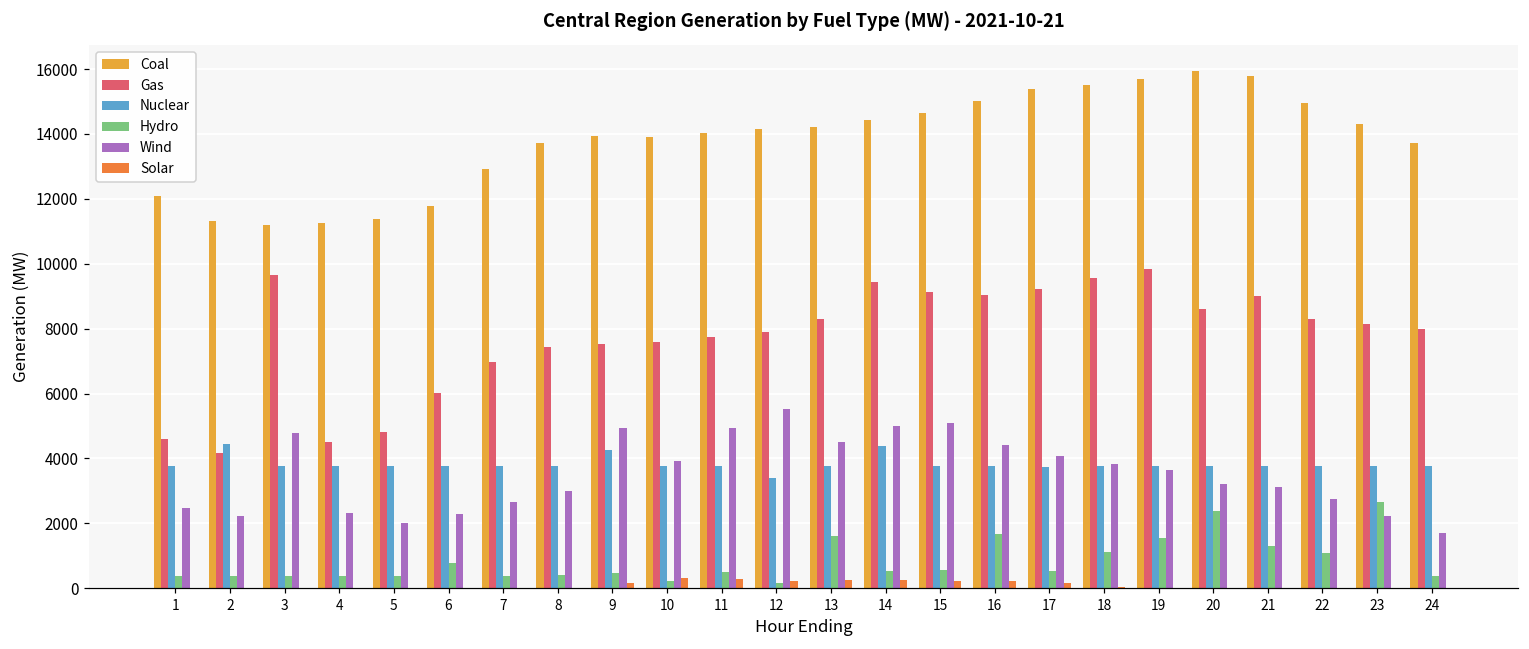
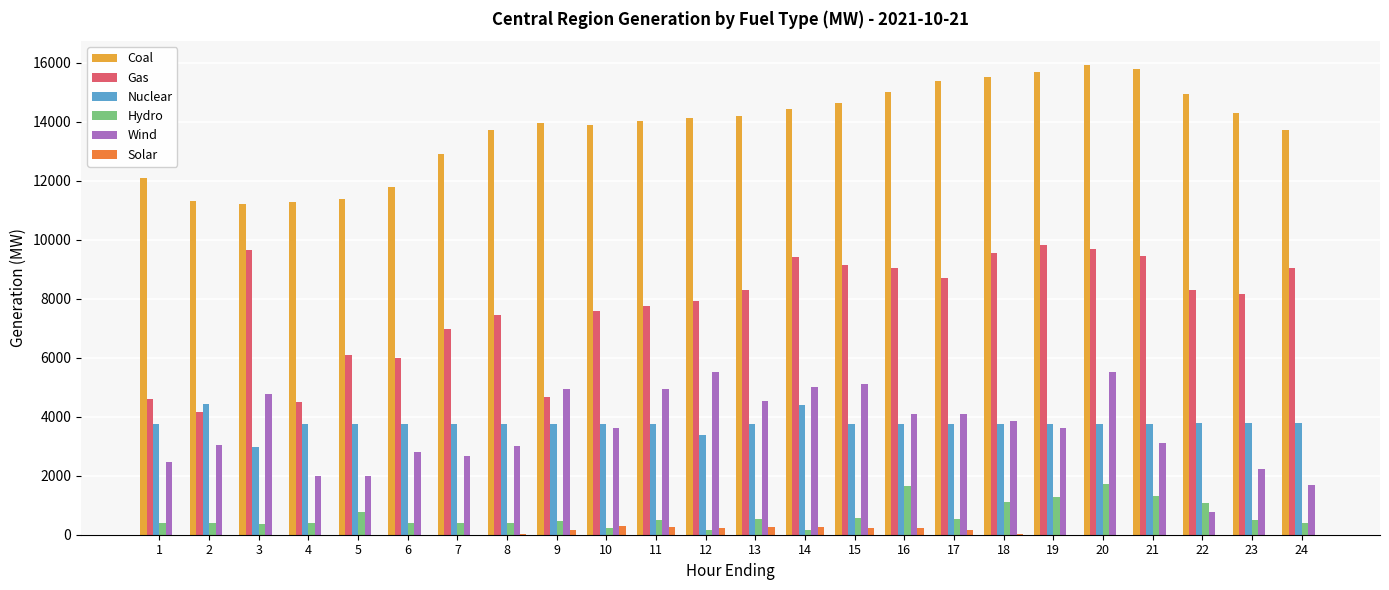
  {
    "Gas": {
      "1": 4600,
      "2": 4200,
      "3": 9600,
      "4": 4500,
-     "5": 4800,
+     "5": 6100,
      "6": 6000,
      "7": 7000,
      "8": 7400,
-     "9": 7500,
+     "9": 4700,
      "10": 7600,
      "11": 7700,
      "12": 7900,
      "13": 8300,
      "14": 9400,
      "15": 9100,
      "16": 9000,
-     "17": 9200,
+     "17": 8700,
      "18": 9600,
      "19": 9800,
-     "20": 8600,
-     "21": 9000,
+     "20": 9700,
+     "21": 9400,
      "22": 8300,
      "23": 8200,
-     "24": 8000
+     "24": 9000
    },
    "Nuclear": {
      "1": 3800,
      "2": 4400,
-     "3": 3800,
+     "3": 3000,
      "4": 3800,
      "5": 3800,
      "6": 3800,
      "7": 3800,
      "8": 3800,
-     "9": 4300,
+     "9": 3800,
      "10": 3800,
      "11": 3800,
      "12": 3400,
      "13": 3800,
      "14": 4400,
      "15": 3800,
      "16": 3800,
      "17": 3800,
      "18": 3800,
      "19": 3800,
      "20": 3800,
      "21": 3800,
      "22": 3800,
      "23": 3800,
      "24": 3800
    },
    "Hydro": {
      "1": 400,
      "2": 400,
      "3": 400,
      "4": 400,
-     "5": 400,
-     "6": 800,
+     "5": 800,
+     "6": 400,
      "7": 400,
      "8": 400,
      "9": 500,
      "10": 200,
      "11": 500,
      "12": 200,
-     "13": 1600,
-     "14": 500,
+     "13": 500,
+     "14": 200,
      "15": 600,
      "16": 1700,
      "17": 500,
      "18": 1100,
-     "19": 1500,
-     "20": 2400,
+     "19": 1300,
+     "20": 1700,
      "21": 1300,
      "22": 1100,
-     "23": 2700,
+     "23": 500,
      "24": 400
    },
    "Wind": {
      "1": 2500,
-     "2": 2200,
+     "2": 3000,
      "3": 4800,
-     "4": 2300,
+     "4": 2000,
      "5": 2000,
-     "6": 2300,
+     "6": 2800,
      "7": 2700,
      "8": 3000,
      "9": 4900,
-     "10": 3900,
+     "10": 3600,
      "11": 4900,
      "12": 5500,
      "13": 4500,
      "14": 5000,
      "15": 5100,
-     "16": 4400,
+     "16": 4100,
      "17": 4100,
      "18": 3800,
      "19": 3600,
-     "20": 3200,
+     "20": 5500,
      "21": 3100,
-     "22": 2800,
+     "22": 800,
      "23": 2200,
      "24": 1700
    }
  }
